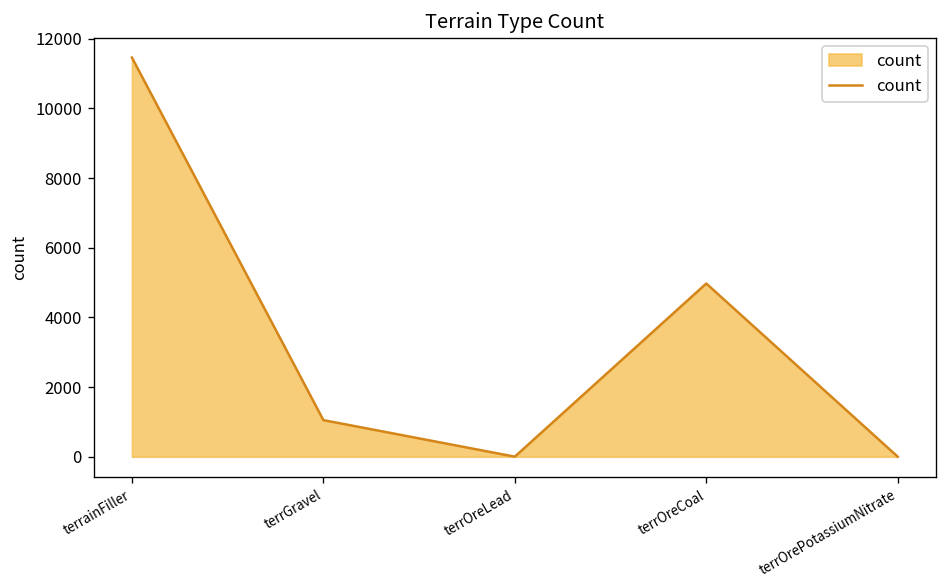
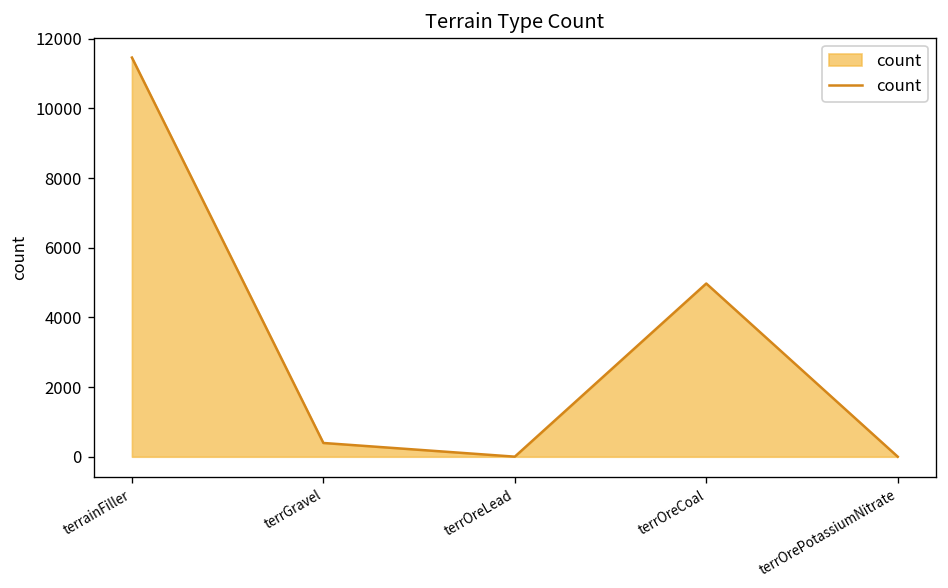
  {
    "terrainFiller": 11500,
-   "terrGravel": 1100,
+   "terrGravel": 400,
    "terrOreLead": 0,
    "terrOreCoal": 5000,
    "terrOrePotassiumNitrate": 0
  }
